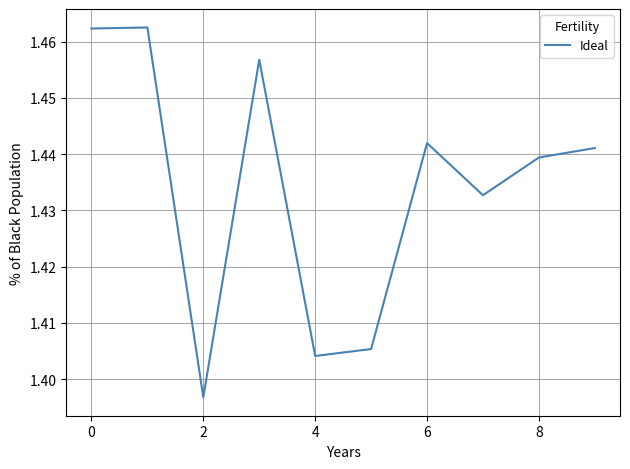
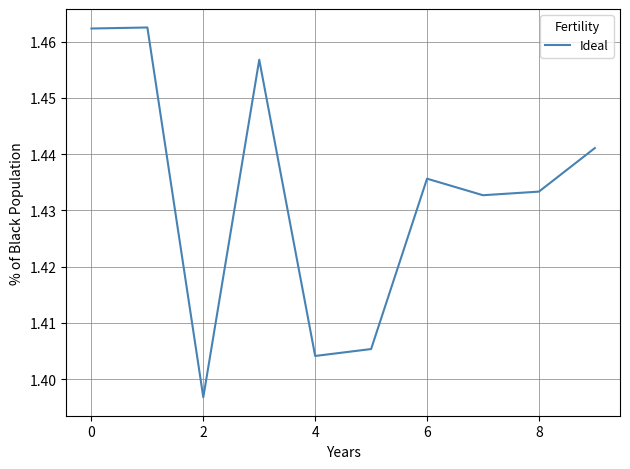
  {
    "0": 1.462,
    "2": 1.397,
    "4": 1.404,
-   "6": 1.442,
-   "8": 1.439
+   "6": 1.436,
+   "8": 1.433
  }
